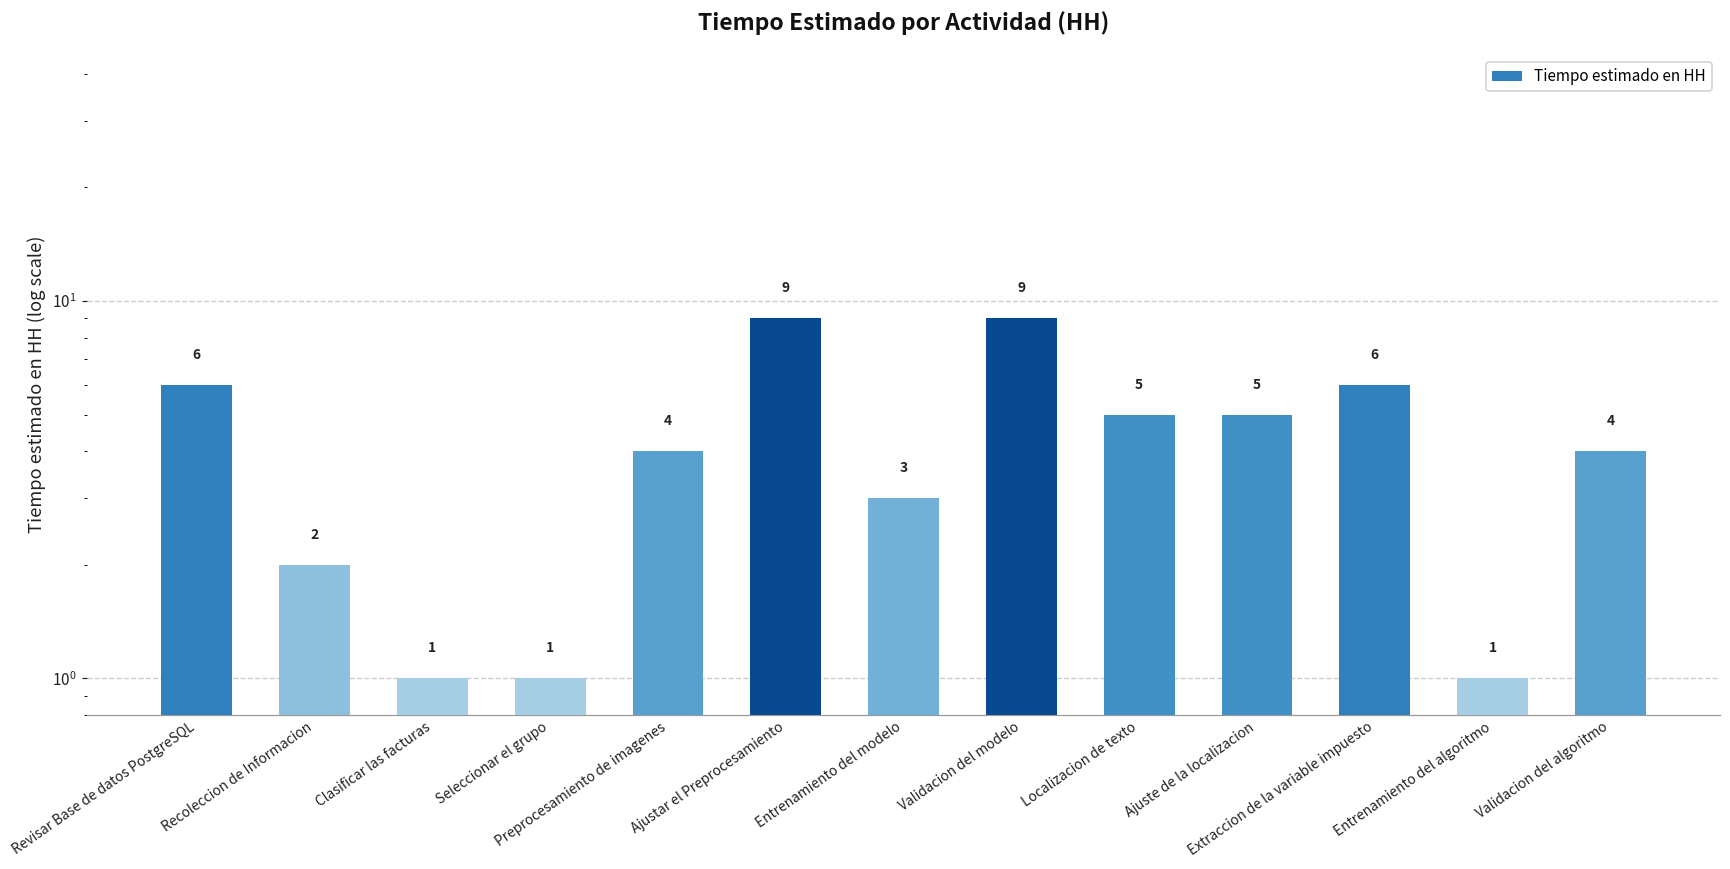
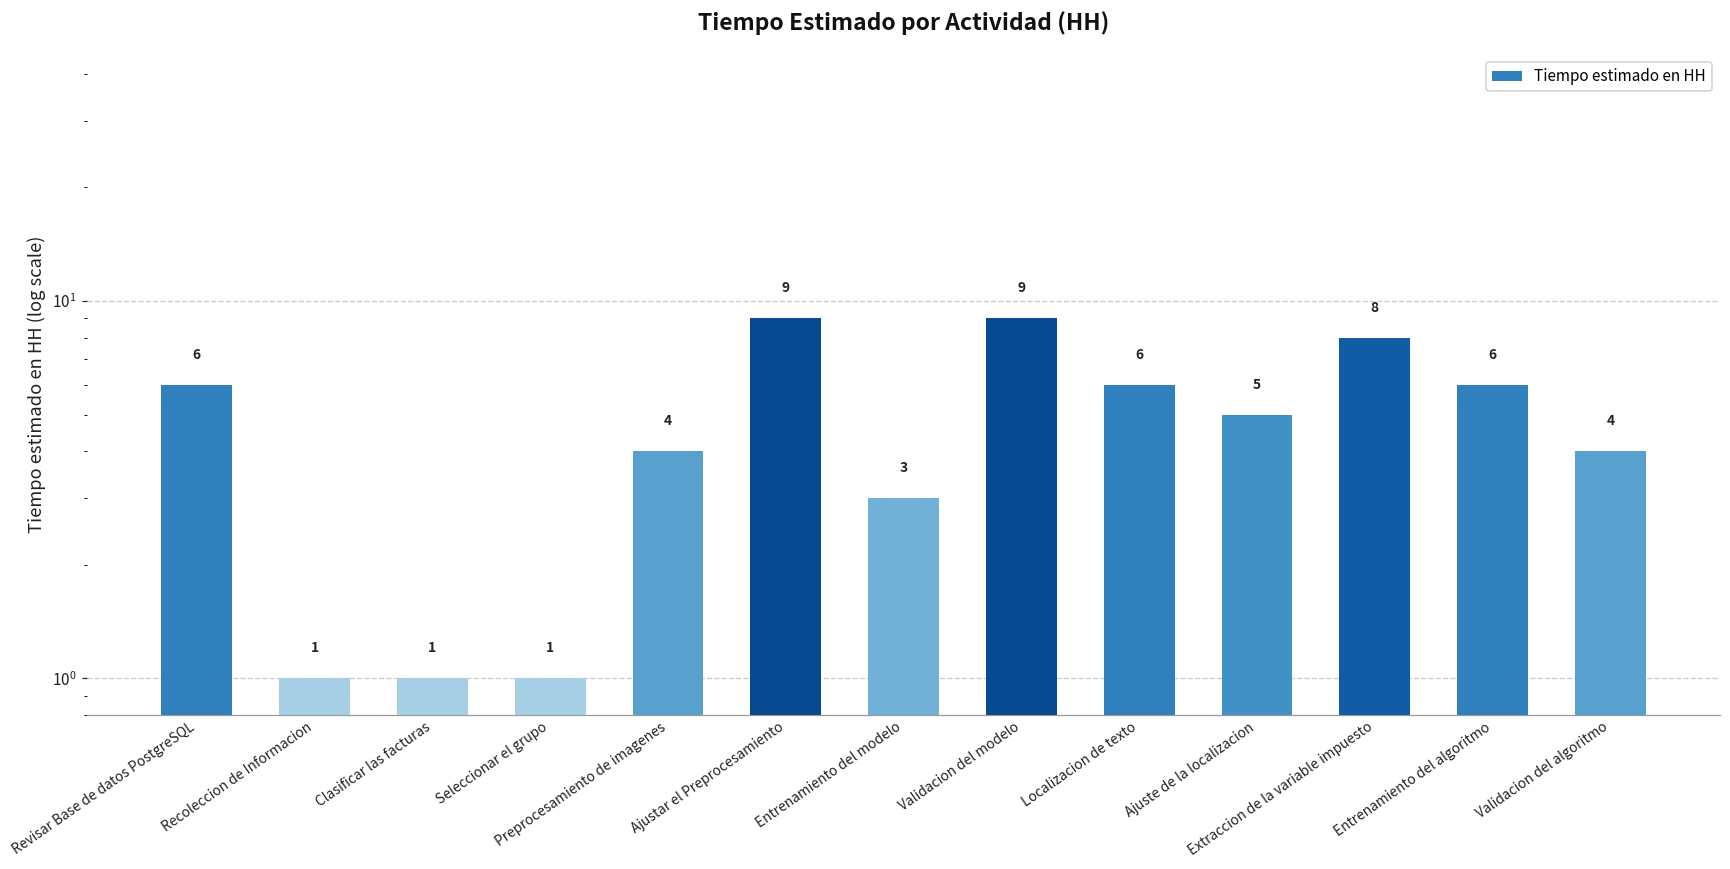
  {
    "Revisar Base de datos PostgreSQL": 6,
-   "Recoleccion de Informacion": 2,
+   "Recoleccion de Informacion": 1,
    "Clasificar las facturas": 1,
    "Seleccionar el grupo": 1,
    "Preprocesamiento de imagenes": 4,
    "Ajustar el Preprocesamiento": 9,
    "Entrenamiento del modelo": 3,
    "Validacion del modelo": 9,
-   "Localizacion de texto": 5,
+   "Localizacion de texto": 6,
    "Ajuste de la localizacion": 5,
-   "Extraccion de la variable impuesto": 6,
-   "Entrenamiento del algoritmo": 1,
+   "Extraccion de la variable impuesto": 8,
+   "Entrenamiento del algoritmo": 6,
    "Validacion del algoritmo": 4
  }
